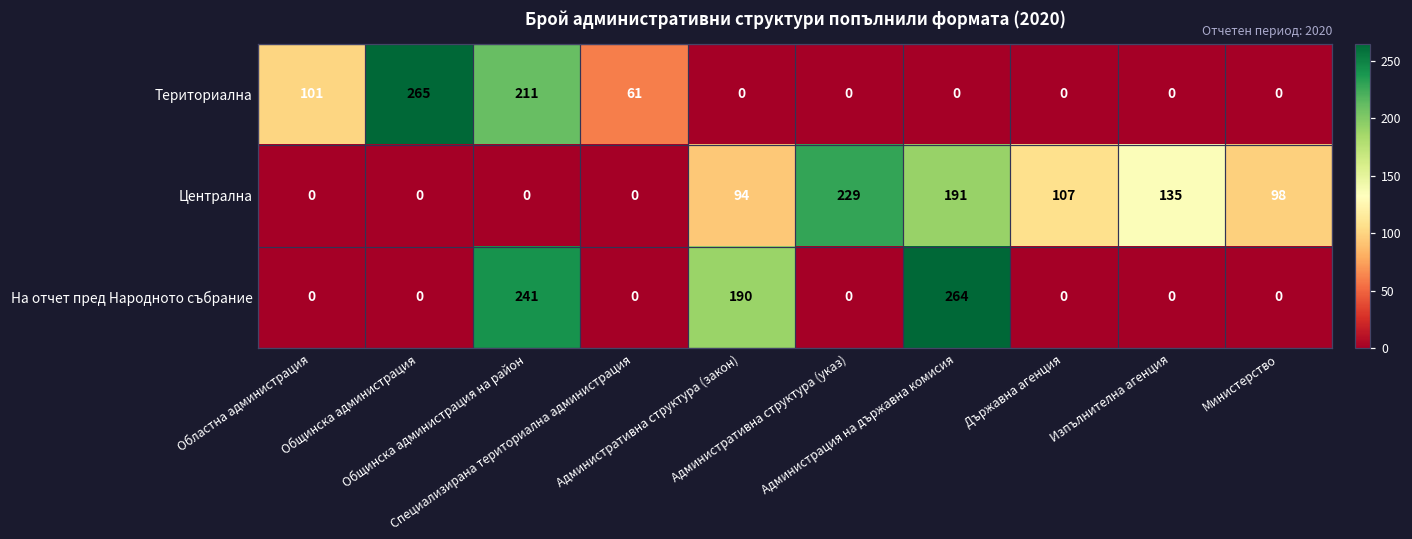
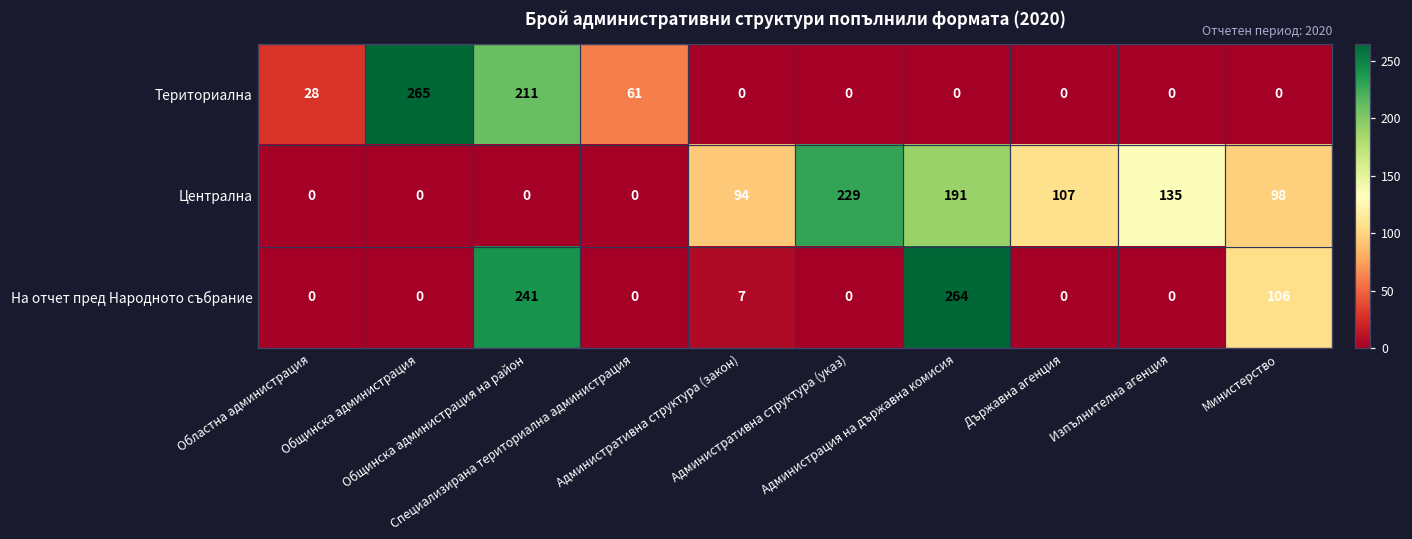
  {
    "Териториална": {
-     "Областна администрация": 101,
+     "Областна администрация": 28,
      "Общинска администрация": 265,
      "Общинска администрация на район": 211,
      "Специализирана териториална администрация": 61,
      "Административна структура (закон)": 0,
      "Административна структура (указ)": 0,
      "Администрация на държавна комисия": 0,
      "Държавна агенция": 0,
      "Изпълнителна агенция": 0,
      "Министерство": 0
    },
    "Централна": {
      "Областна администрация": 0,
      "Общинска администрация": 0,
      "Общинска администрация на район": 0,
      "Специализирана териториална администрация": 0,
      "Административна структура (закон)": 94,
      "Административна структура (указ)": 229,
      "Администрация на държавна комисия": 191,
      "Държавна агенция": 107,
      "Изпълнителна агенция": 135,
      "Министерство": 98
    },
    "На отчет пред Народното събрание": {
      "Областна администрация": 0,
      "Общинска администрация": 0,
      "Общинска администрация на район": 241,
      "Специализирана териториална администрация": 0,
-     "Административна структура (закон)": 190,
+     "Административна структура (закон)": 7,
      "Административна структура (указ)": 0,
      "Администрация на държавна комисия": 264,
      "Държавна агенция": 0,
      "Изпълнителна агенция": 0,
-     "Министерство": 0
+     "Министерство": 106
    }
  }
